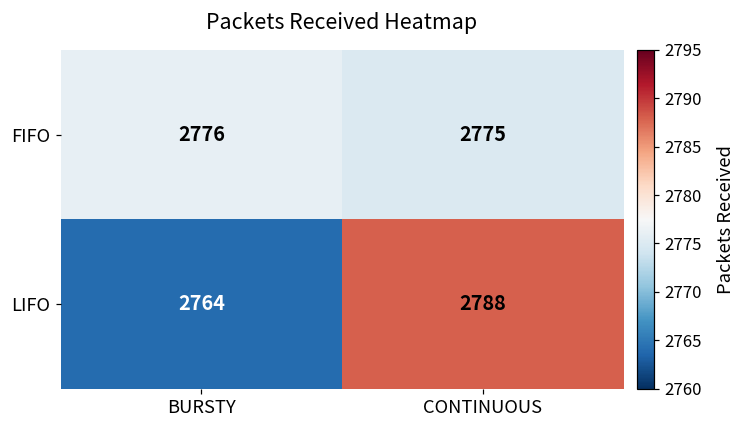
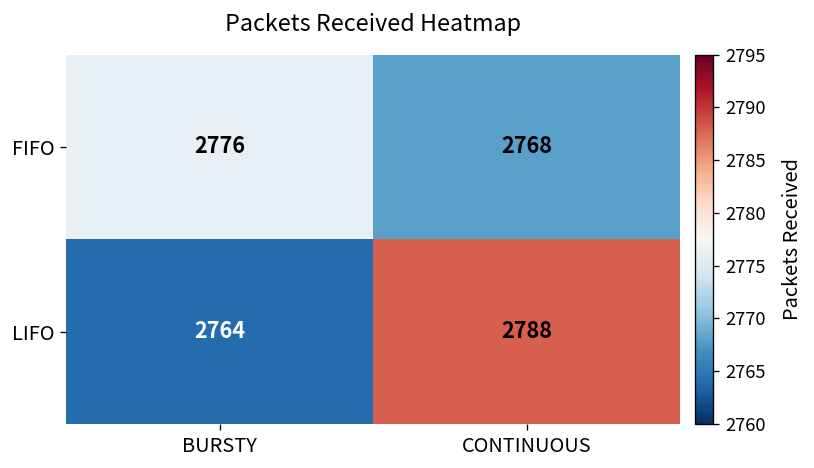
  {
    "FIFO": {
      "BURSTY": 2776,
-     "CONTINUOUS": 2775
+     "CONTINUOUS": 2768
    },
    "LIFO": {
      "BURSTY": 2764,
      "CONTINUOUS": 2788
    }
  }
